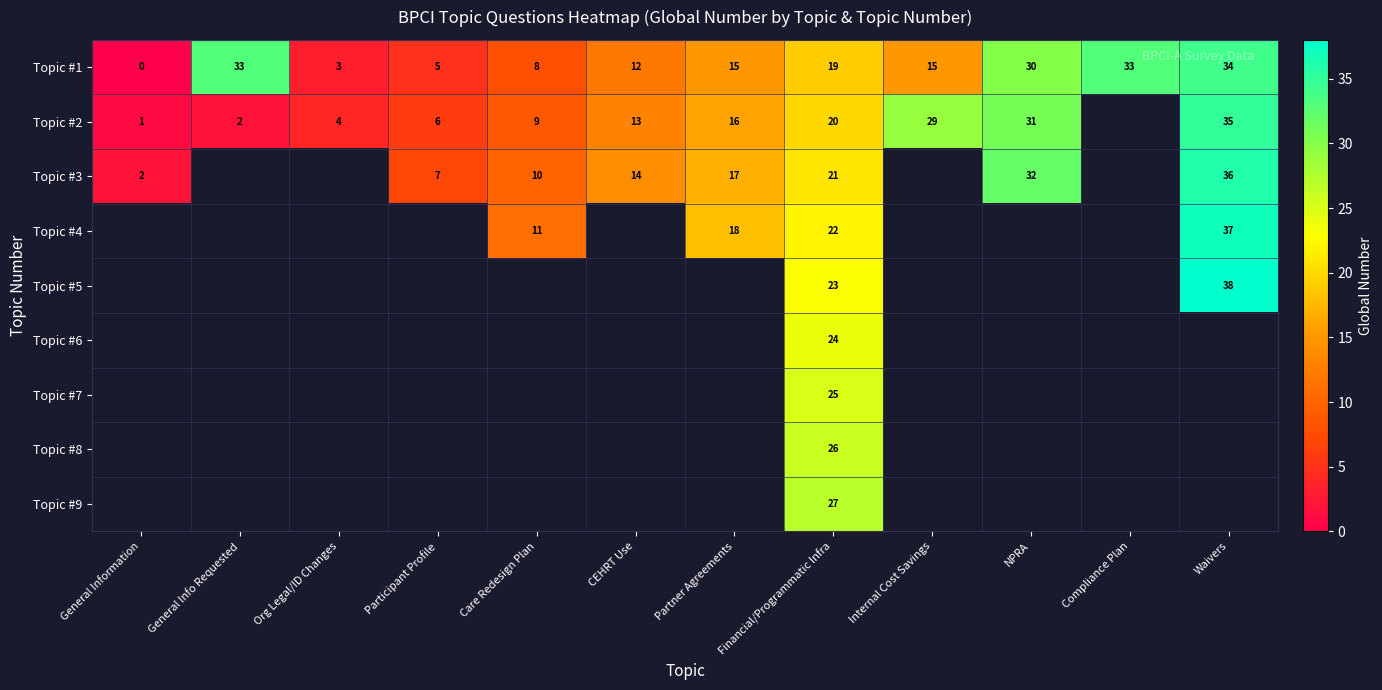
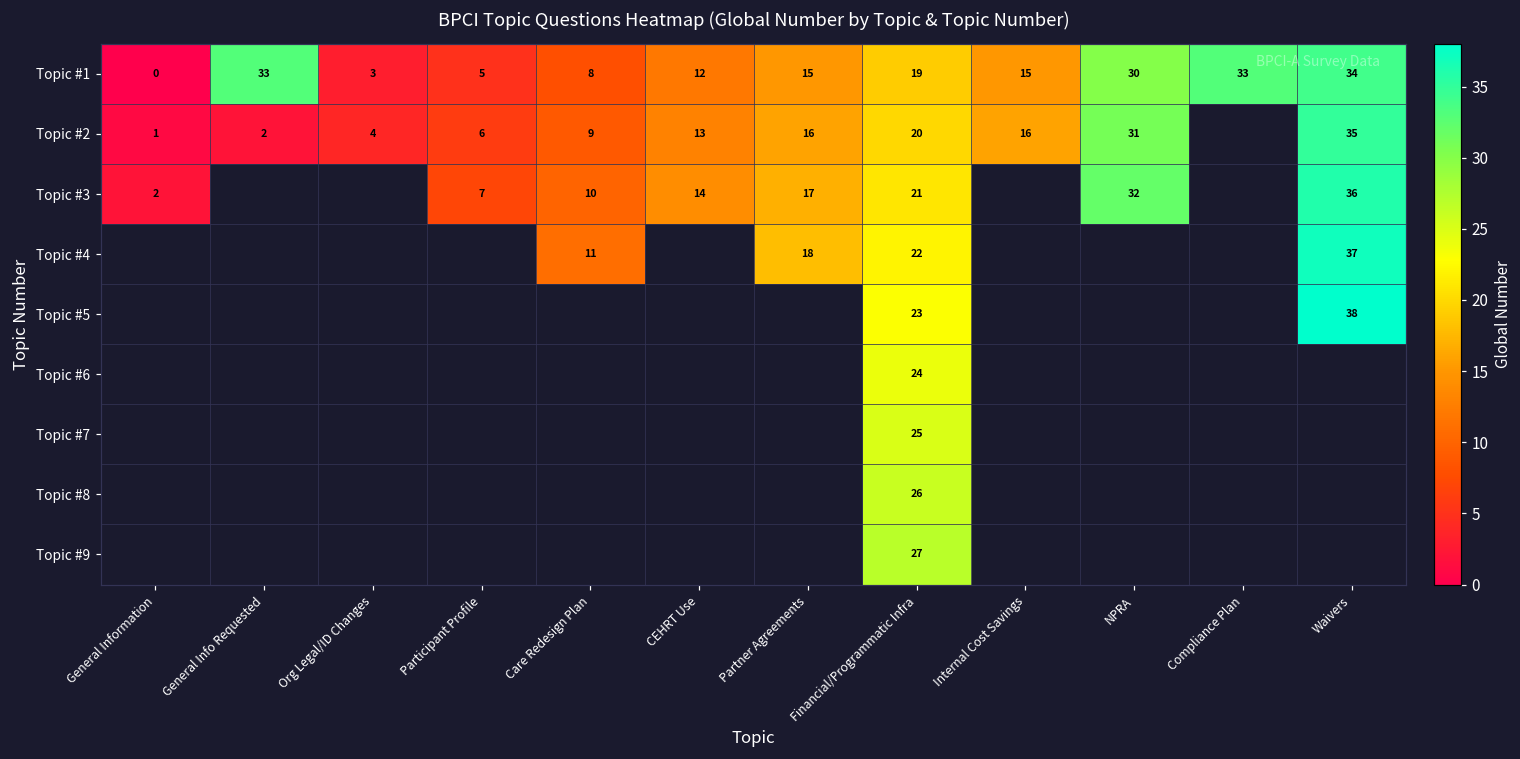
  {
    "Topic #1": {
      "General Information": 0,
      "General Info Requested": 33,
      "Org Legal/ID Changes": 3,
      "Participant Profile": 5,
      "Care Redesign Plan": 8,
      "CEHRT Use": 12,
      "Partner Agreements": 15,
      "Financial/Programmatic Infra": 19,
      "Internal Cost Savings": 15,
      "NPRA": 30,
      "Compliance Plan": 33
    },
    "Topic #2": {
      "General Information": 1,
      "General Info Requested": 2,
      "Org Legal/ID Changes": 4,
      "Participant Profile": 6,
      "Care Redesign Plan": 9,
      "CEHRT Use": 13,
      "Partner Agreements": 16,
      "Financial/Programmatic Infra": 20,
-     "Internal Cost Savings": 29,
+     "Internal Cost Savings": 16,
      "NPRA": 31,
      "Waivers": 35
    },
    "Topic #3": {
      "General Information": 2,
      "Participant Profile": 7,
      "Care Redesign Plan": 10,
      "CEHRT Use": 14,
      "Partner Agreements": 17,
      "Financial/Programmatic Infra": 21,
      "NPRA": 32,
      "Waivers": 36
    },
    "Topic #4": {
      "Care Redesign Plan": 11,
      "Partner Agreements": 18,
      "Financial/Programmatic Infra": 22,
      "Waivers": 37
    },
    "Topic #5": {
      "Financial/Programmatic Infra": 23,
      "Waivers": 38
    },
    "Topic #6": {
      "Financial/Programmatic Infra": 24
    },
    "Topic #7": {
      "Financial/Programmatic Infra": 25
    },
    "Topic #8": {
      "Financial/Programmatic Infra": 26
    },
    "Topic #9": {
      "Financial/Programmatic Infra": 27
    }
  }
